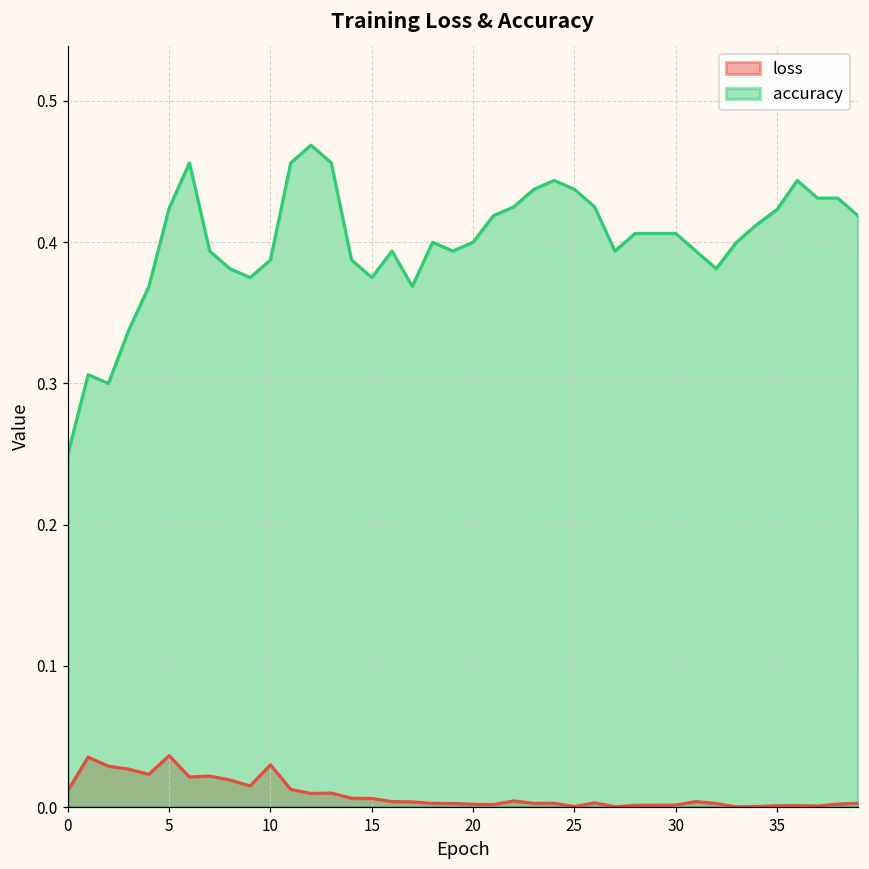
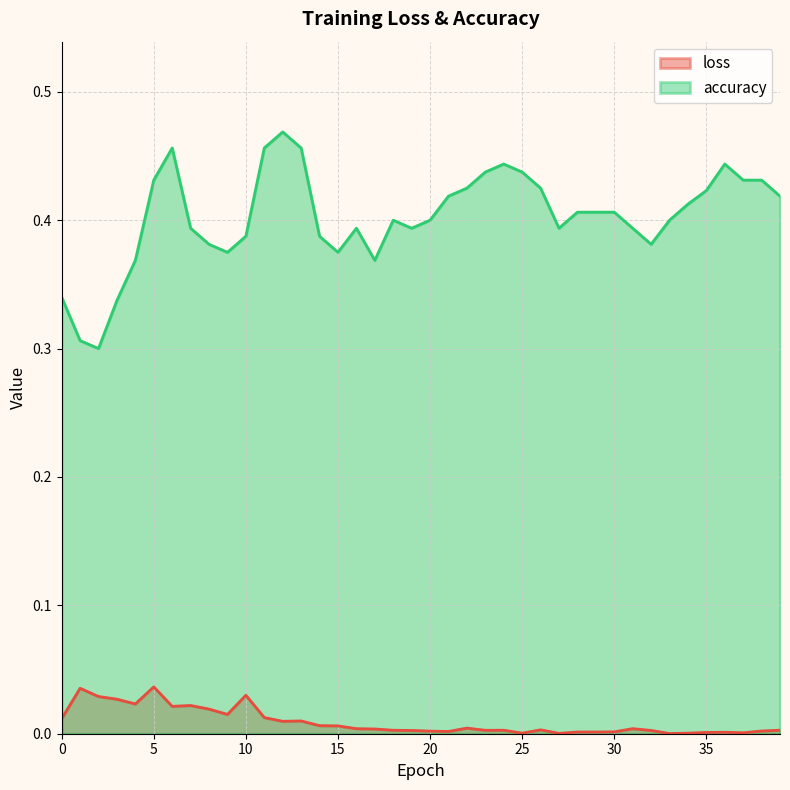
  {
    "loss": {
      "0": 0.012,
      "5": 0.036,
      "10": 0.030,
      "15": 0.006,
      "20": 0.002,
      "25": 0.000,
      "30": 0.001,
      "35": 0.001
    },
    "accuracy": {
-     "0": 0.25,
-     "5": 0.424,
+     "0": 0.34,
+     "5": 0.431,
      "10": 0.388,
      "15": 0.375,
      "20": 0.400,
      "25": 0.438,
      "30": 0.406,
      "35": 0.423
    }
  }
